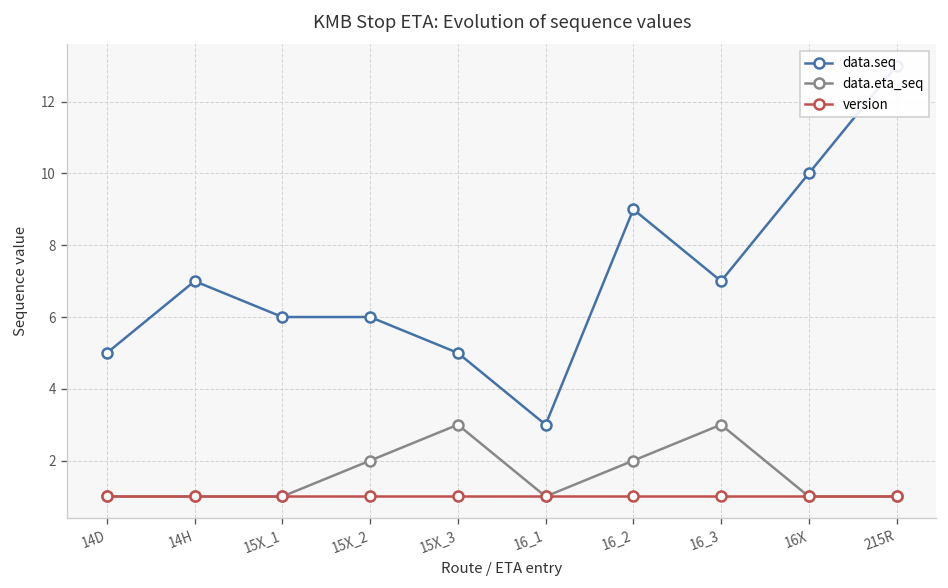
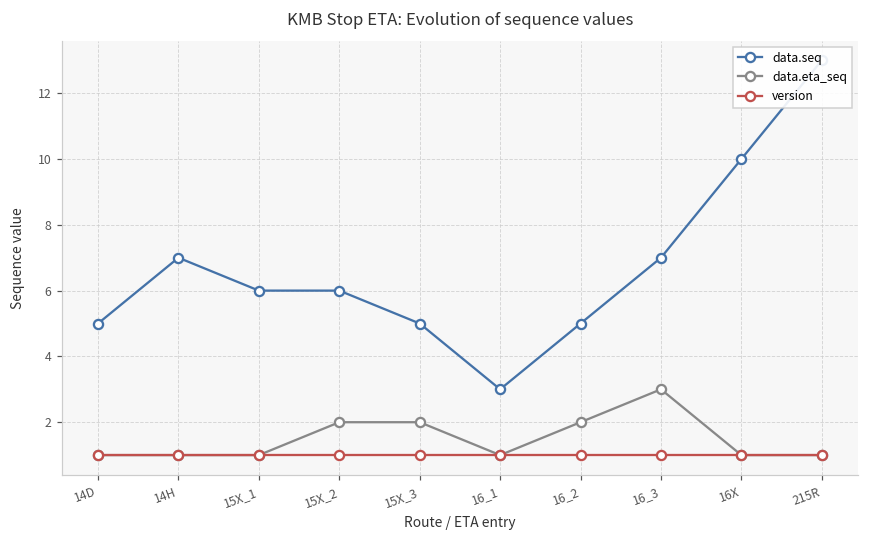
  {
    "data.seq": {
      "14D": 5,
      "14H": 7,
      "15X_1": 6,
      "15X_2": 6,
      "15X_3": 5,
      "16_1": 3,
-     "16_2": 9,
+     "16_2": 5,
      "16_3": 7,
      "16X": 10
    },
    "data.eta_seq": {
      "15X_2": 2,
-     "15X_3": 3,
+     "15X_3": 2,
      "16_2": 2,
      "16_3": 3
    },
    "version": {
      "15X_2": 1,
      "15X_3": 1,
      "16_2": 1,
      "16_3": 1
    }
  }
